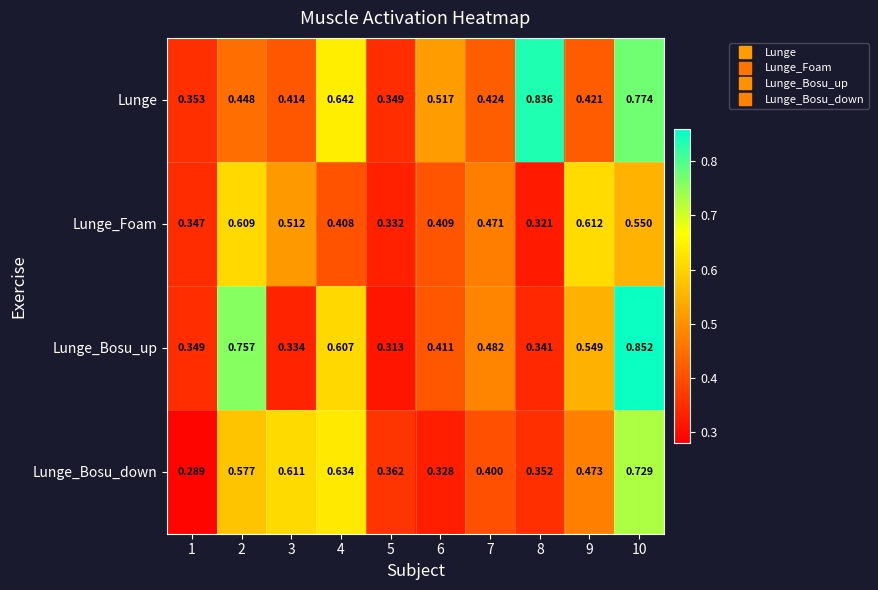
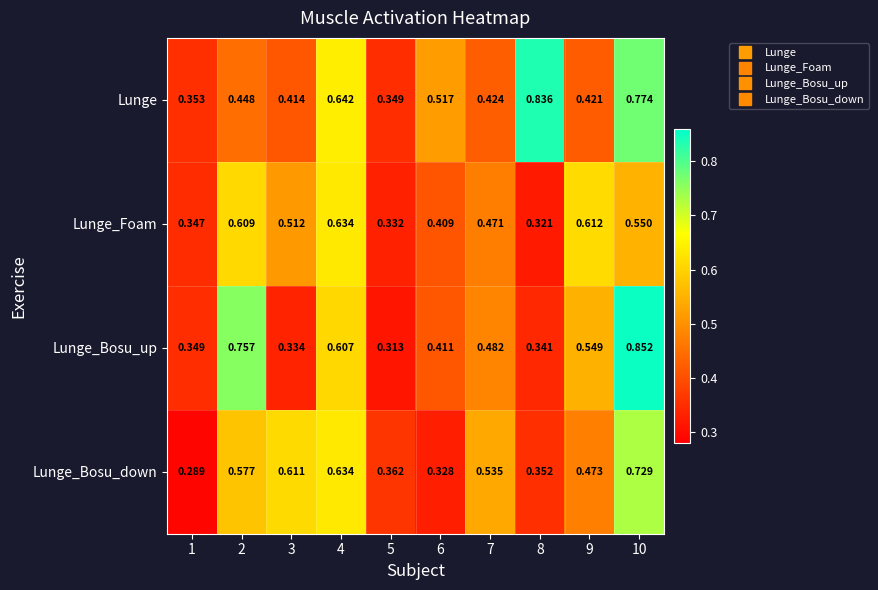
  {
    "Lunge": {
      "1": 0.353,
      "2": 0.448,
      "3": 0.414,
      "4": 0.642,
      "5": 0.349,
      "6": 0.517,
      "7": 0.424,
      "8": 0.836,
      "9": 0.421,
      "10": 0.774
    },
    "Lunge_Foam": {
      "1": 0.347,
      "2": 0.609,
      "3": 0.512,
-     "4": 0.408,
+     "4": 0.634,
      "5": 0.332,
      "6": 0.409,
      "7": 0.471,
      "8": 0.321,
      "9": 0.612,
      "10": 0.550
    },
    "Lunge_Bosu_up": {
      "1": 0.349,
      "2": 0.757,
      "3": 0.334,
      "4": 0.607,
      "5": 0.313,
      "6": 0.411,
      "7": 0.482,
      "8": 0.341,
      "9": 0.549,
      "10": 0.852
    },
    "Lunge_Bosu_down": {
      "1": 0.289,
      "2": 0.577,
      "3": 0.611,
      "4": 0.634,
      "5": 0.362,
      "6": 0.328,
-     "7": 0.400,
+     "7": 0.535,
      "8": 0.352,
      "9": 0.473,
      "10": 0.729
    }
  }
